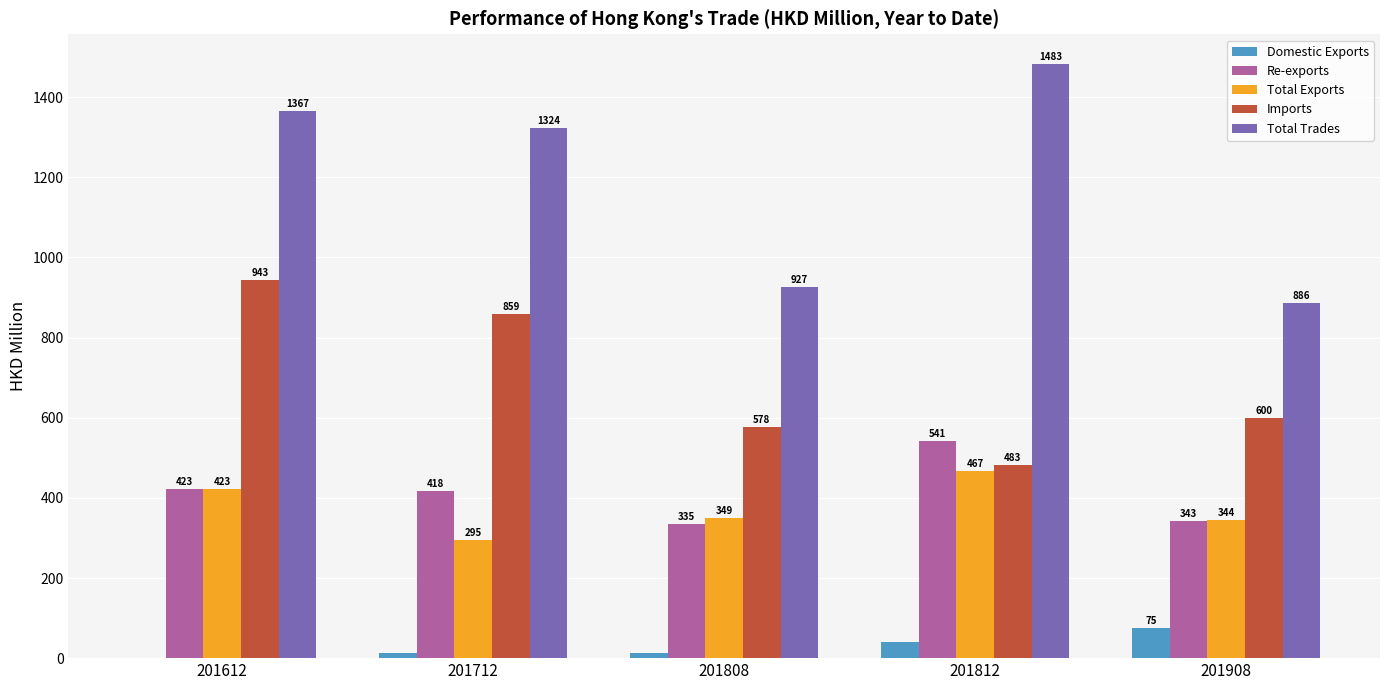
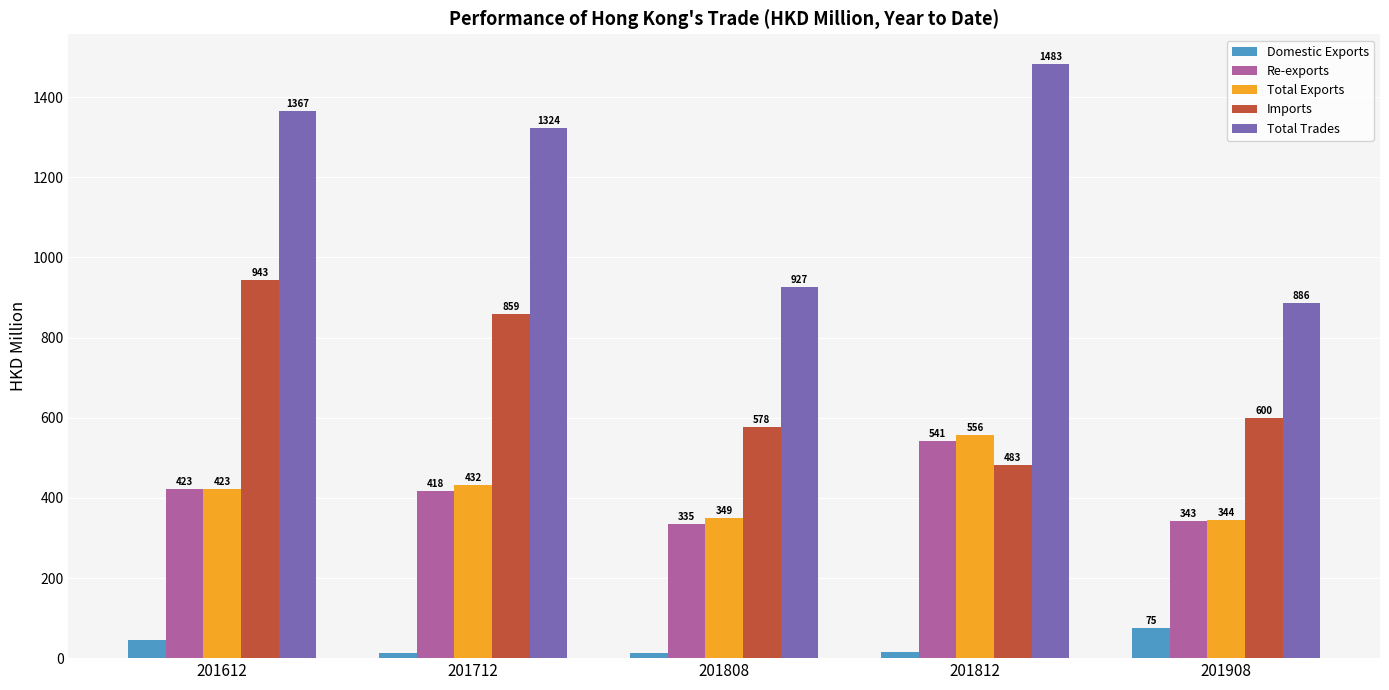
  {
    "Domestic Exports": {
-     "201612": 0,
+     "201612": 50,
      "201712": 10,
      "201808": 10,
-     "201812": 40
+     "201812": 20
    },
    "Total Exports": {
      "201612": 423,
-     "201712": 295,
+     "201712": 432,
      "201808": 349,
-     "201812": 467,
+     "201812": 556,
      "201908": 344
    },
    "Imports": {
      "201612": 943,
      "201712": 859,
      "201808": 578,
      "201812": 483,
      "201908": 600
    }
  }
